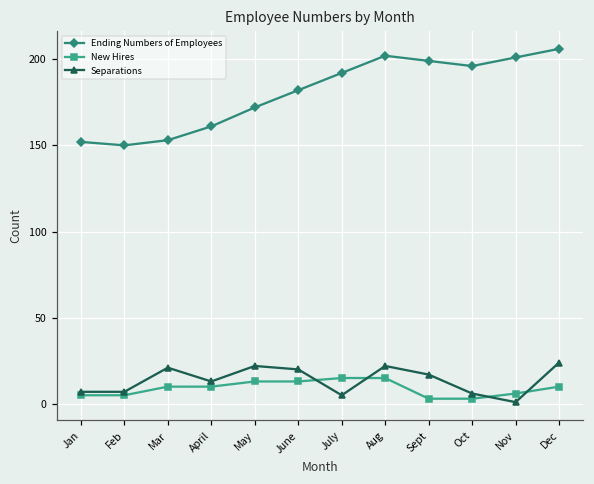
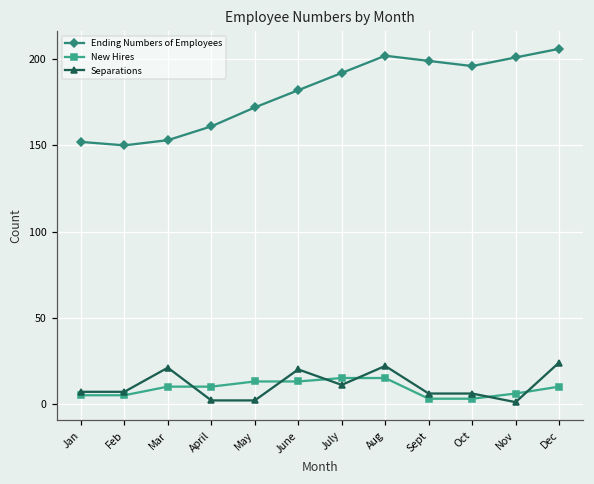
  {
    "Separations": {
      "Jan": 7,
      "Feb": 7,
      "Mar": 21,
-     "April": 13,
-     "May": 22,
+     "April": 2,
+     "May": 2,
      "June": 20,
-     "July": 5,
+     "July": 11,
      "Aug": 22,
-     "Sept": 17,
+     "Sept": 6,
      "Oct": 6,
      "Nov": 1,
      "Dec": 24
    }
  }
